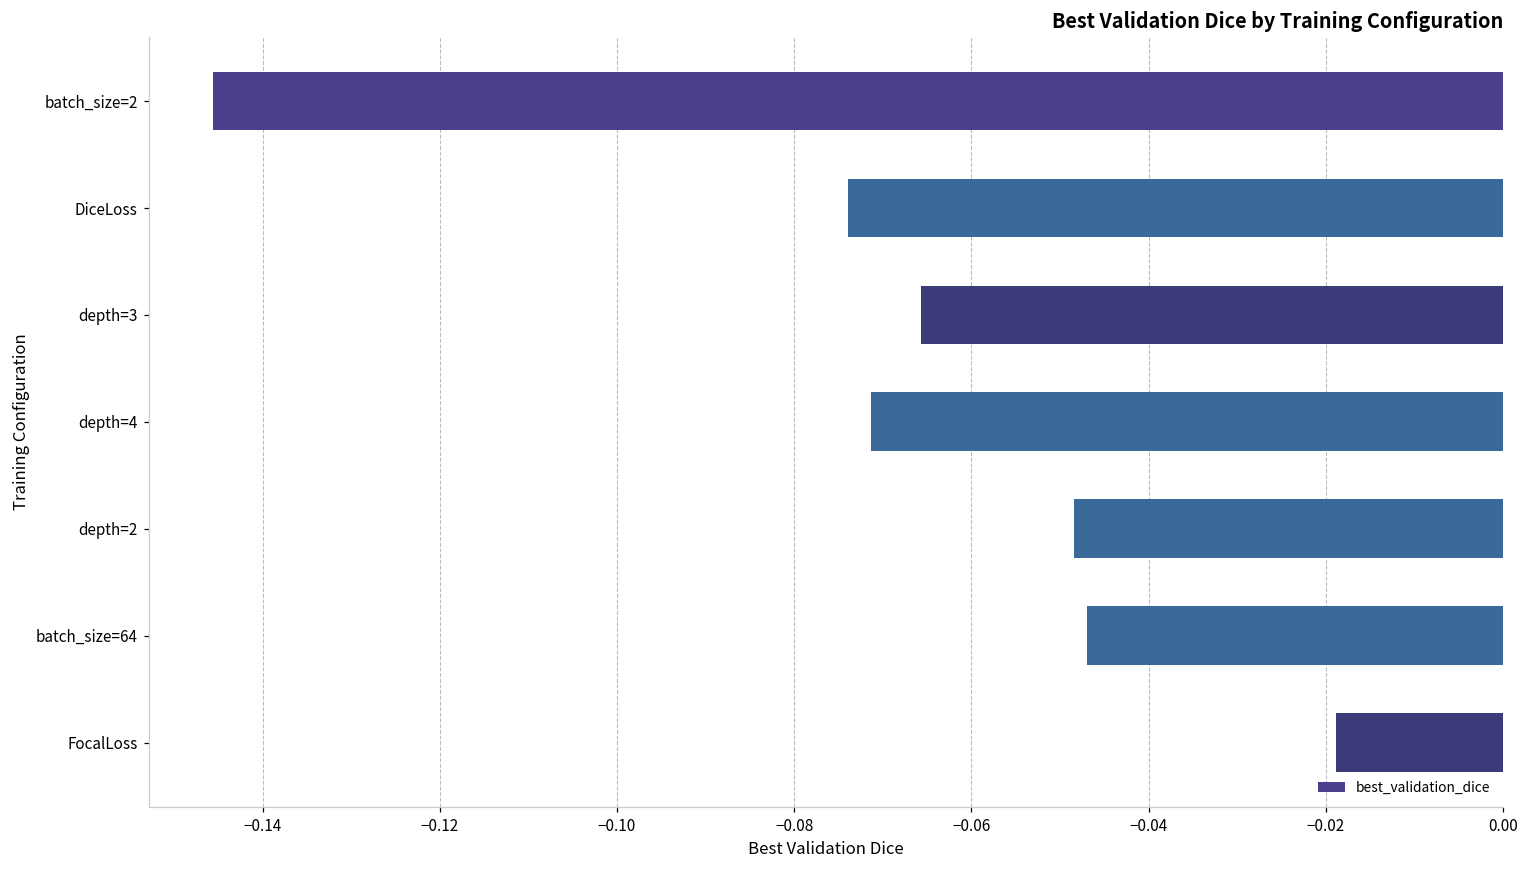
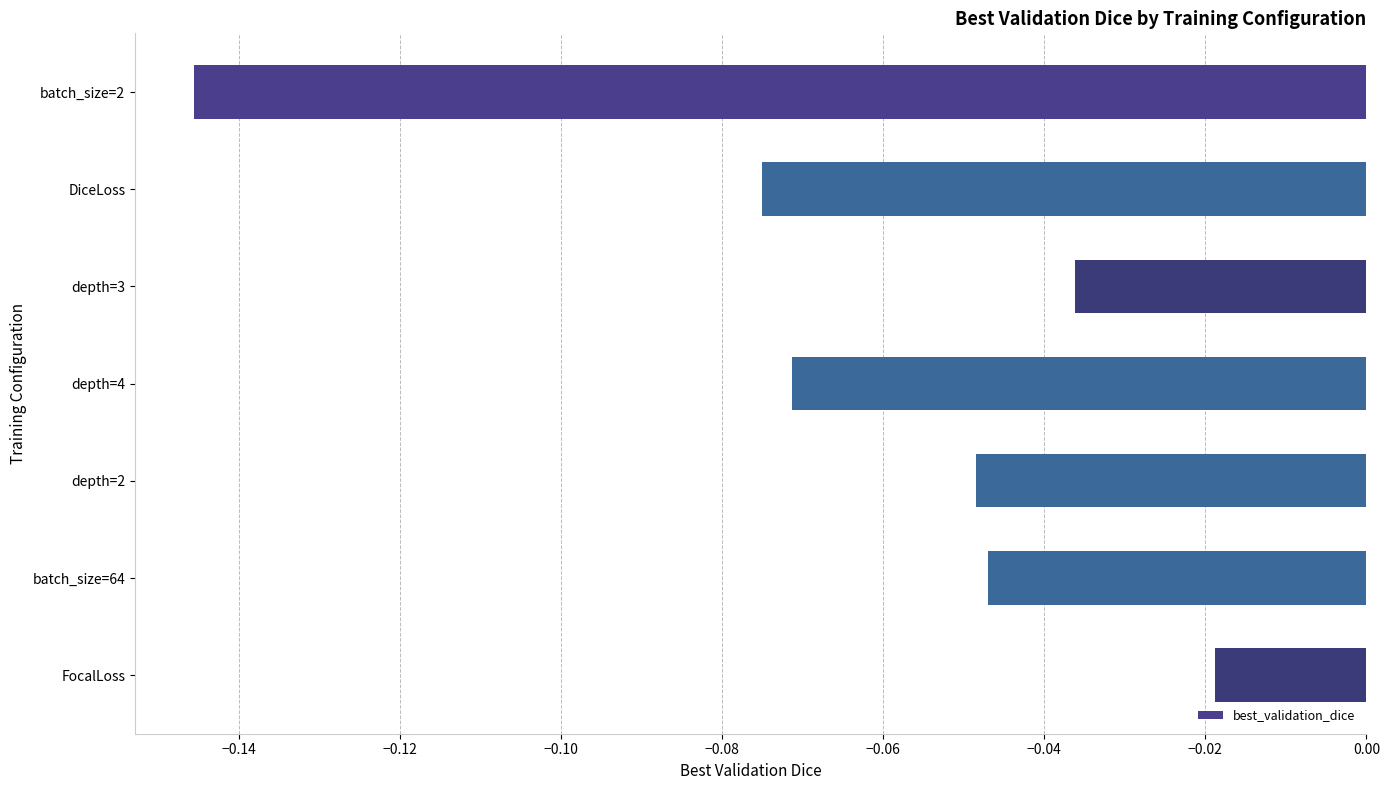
  {
    "batch_size=2": -0.146,
-   "DiceLoss": -0.074,
-   "depth=3": -0.066,
+   "DiceLoss": -0.075,
+   "depth=3": -0.036,
    "depth=4": -0.071,
    "depth=2": -0.048,
    "batch_size=64": -0.047,
    "FocalLoss": -0.019
  }
